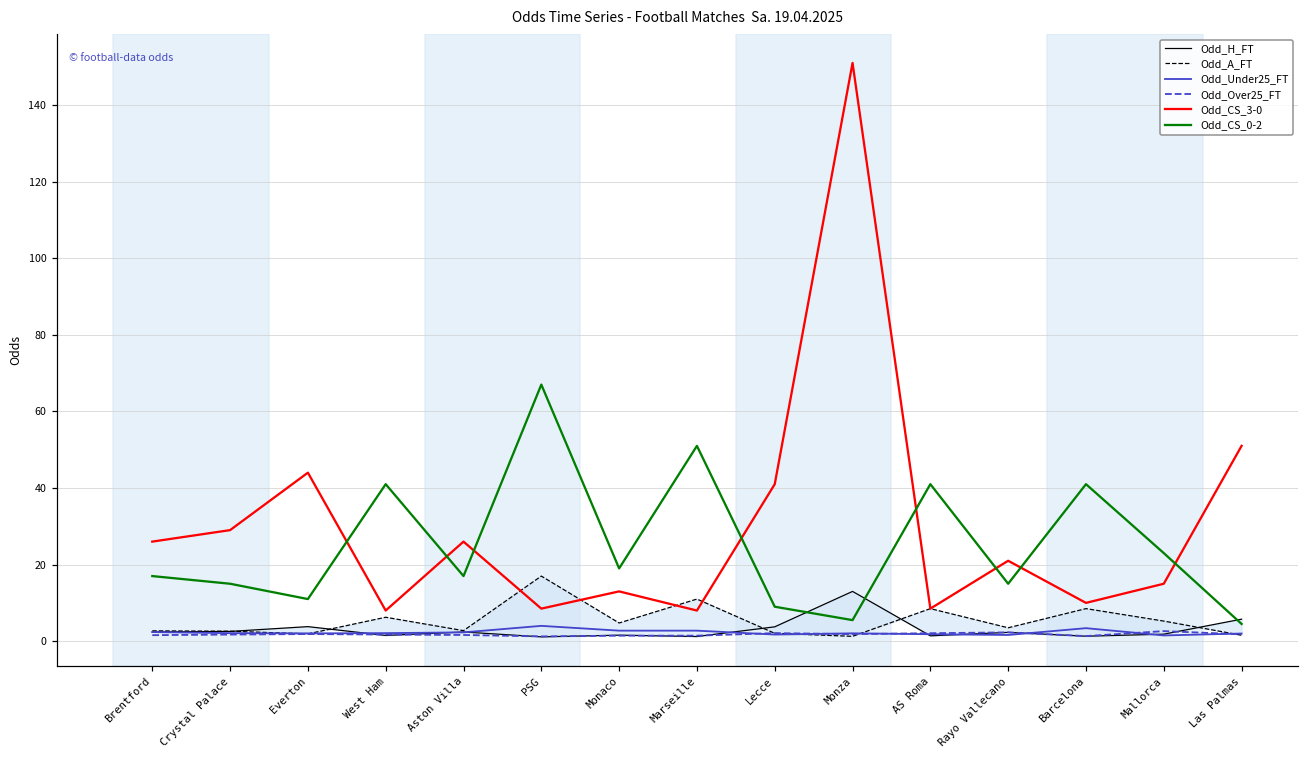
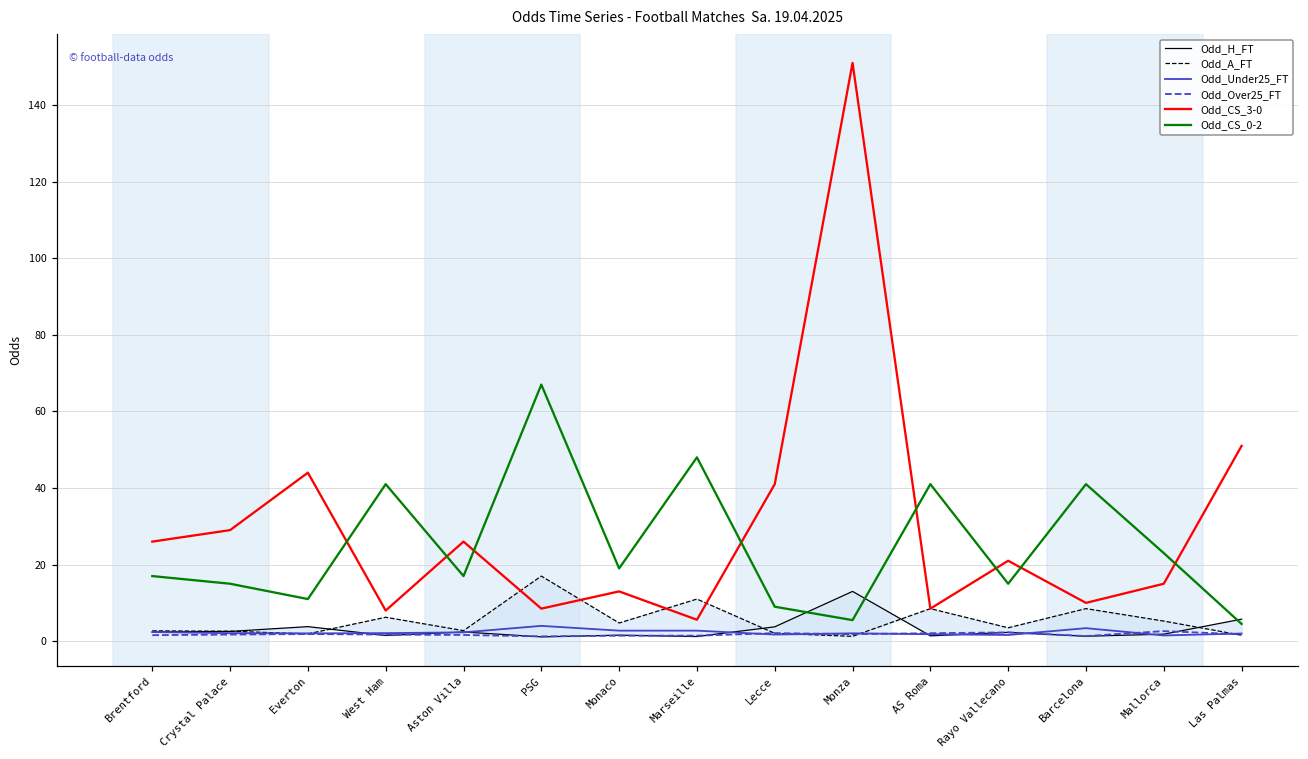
  {
    "Odd_CS_3-0": {
      "Brentford": 26,
      "Crystal Palace": 29,
      "Everton": 44,
      "West Ham": 8,
      "Aston Villa": 26,
      "PSG": 9,
      "Monaco": 13,
-     "Marseille": 8,
+     "Marseille": 6,
      "Lecce": 41,
      "Monza": 151,
      "Rayo Vallecano": 21,
      "Barcelona": 10,
      "Mallorca": 15,
      "Las Palmas": 51
    },
    "Odd_CS_0-2": {
      "Brentford": 17,
      "Crystal Palace": 15,
      "Everton": 11,
      "West Ham": 41,
      "Aston Villa": 17,
      "PSG": 67,
      "Monaco": 19,
-     "Marseille": 51,
+     "Marseille": 48,
      "Lecce": 9,
      "Monza": 6,
      "AS Roma": 41,
      "Rayo Vallecano": 15,
      "Barcelona": 41,
      "Mallorca": 23,
      "Las Palmas": 5
    }
  }
